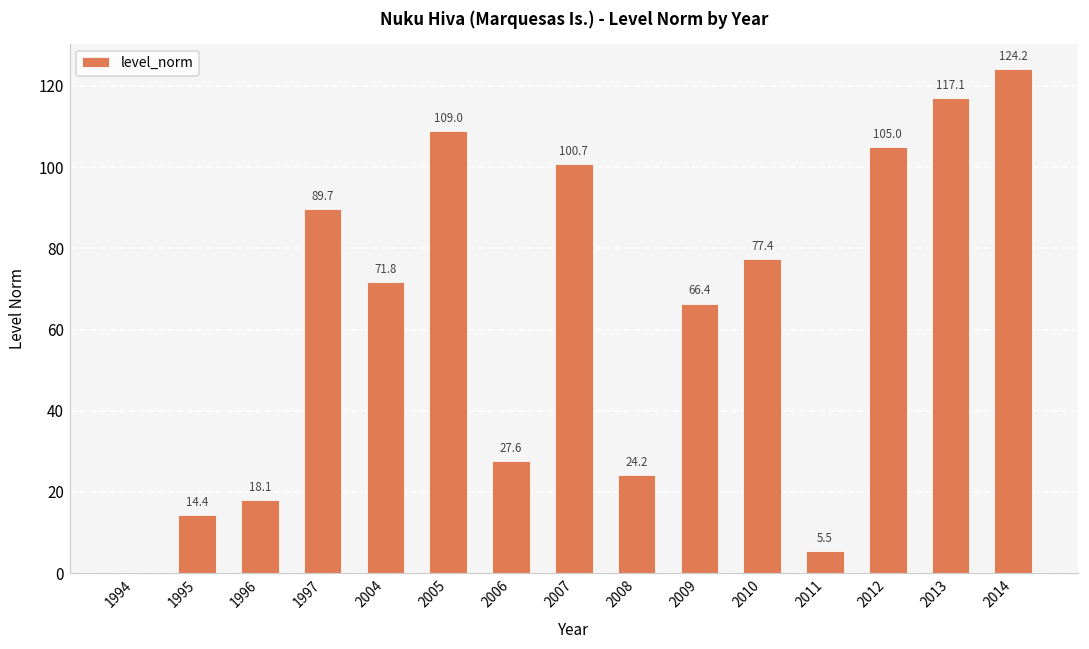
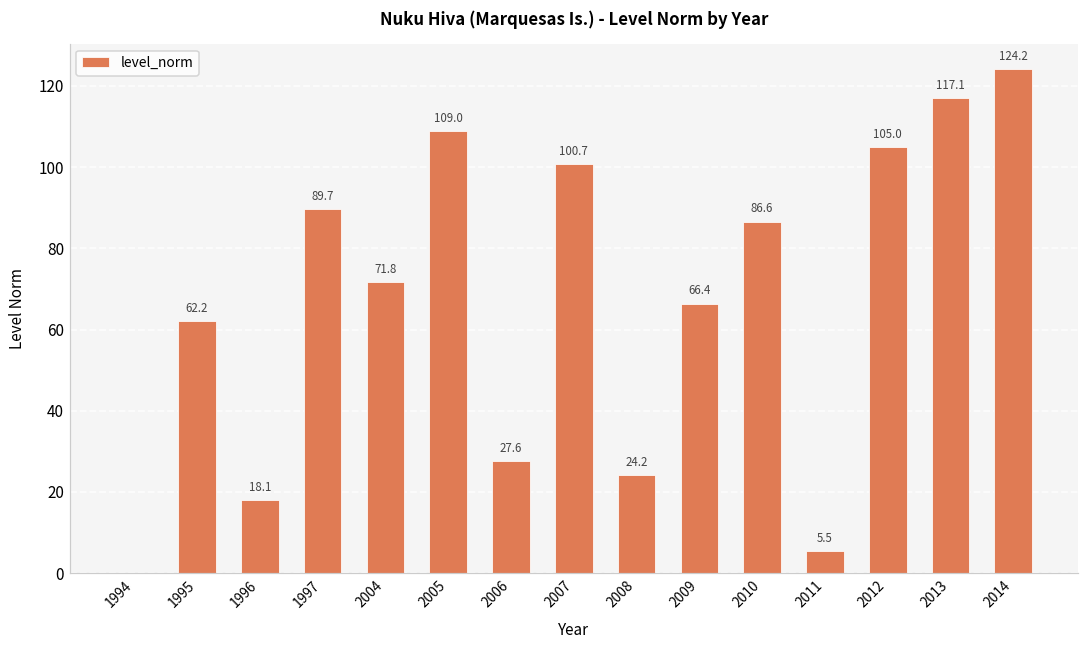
  {
-   "1995": 14.4,
+   "1995": 62.2,
    "1996": 18.1,
    "1997": 89.7,
    "2004": 71.8,
    "2005": 109.0,
    "2006": 27.6,
    "2007": 100.7,
    "2008": 24.2,
    "2009": 66.4,
-   "2010": 77.4,
+   "2010": 86.6,
    "2011": 5.5,
    "2012": 105.0,
    "2013": 117.1,
    "2014": 124.2
  }
